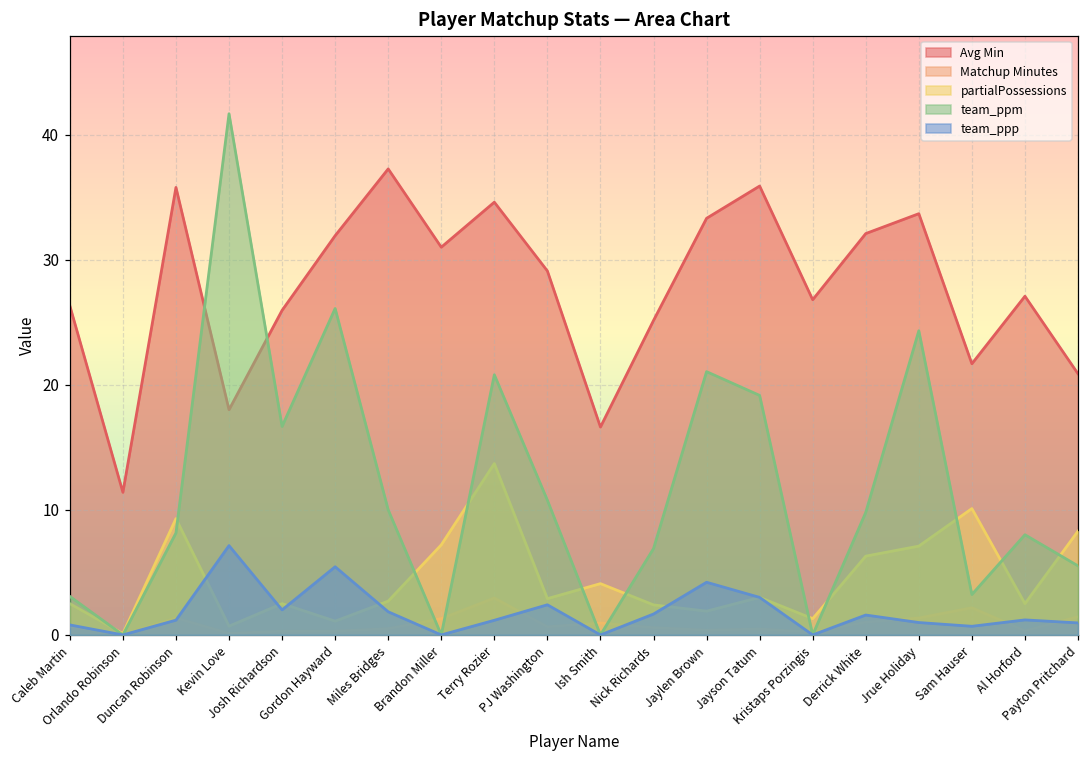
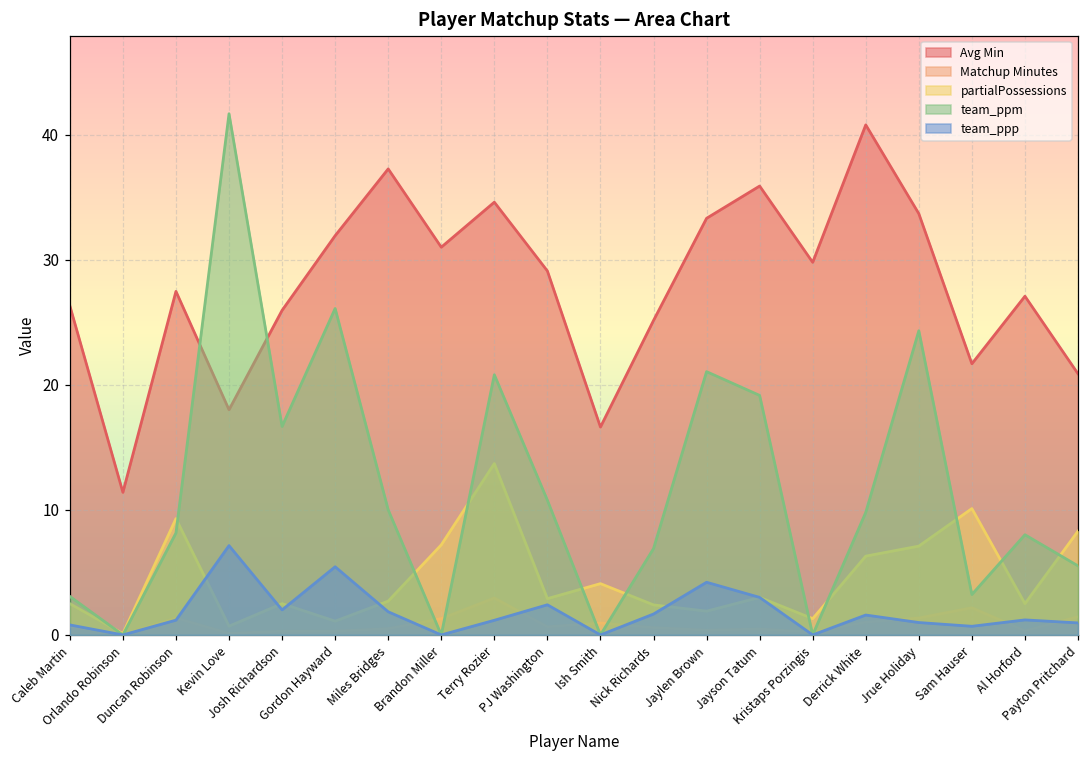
  {
    "Avg Min": {
      "Caleb Martin": 26.3,
      "Orlando Robinson": 11.4,
-     "Duncan Robinson": 35.8,
+     "Duncan Robinson": 27.5,
      "Kevin Love": 18.0,
      "Josh Richardson": 26.0,
      "Gordon Hayward": 31.9,
      "Miles Bridges": 37.3,
      "Brandon Miller": 31.0,
      "Terry Rozier": 34.6,
      "PJ Washington": 29.1,
      "Ish Smith": 16.6,
      "Nick Richards": 25.1,
      "Jaylen Brown": 33.3,
      "Jayson Tatum": 35.9,
-     "Kristaps Porzingis": 26.8,
-     "Derrick White": 32.1,
+     "Kristaps Porzingis": 29.8,
+     "Derrick White": 40.8,
      "Jrue Holiday": 33.7,
      "Sam Hauser": 21.7,
      "Al Horford": 27.1,
      "Payton Pritchard": 20.9
    },
    "team_ppm": {
      "Caleb Martin": 3.1,
      "Duncan Robinson": 8.2,
      "Kevin Love": 41.7,
      "Josh Richardson": 16.7,
      "Gordon Hayward": 26.1,
      "Miles Bridges": 10.0,
      "Terry Rozier": 20.8,
      "PJ Washington": 10.8,
      "Nick Richards": 6.9,
      "Jaylen Brown": 21.1,
      "Jayson Tatum": 19.2,
      "Derrick White": 9.8,
      "Jrue Holiday": 24.3,
      "Sam Hauser": 3.2,
      "Al Horford": 8.0,
      "Payton Pritchard": 5.5
    },
    "team_ppp": {
      "Kevin Love": 7.1,
      "Josh Richardson": 2.0,
      "Gordon Hayward": 5.5,
      "Miles Bridges": 1.9,
      "Terry Rozier": 1.2,
      "PJ Washington": 2.4,
      "Nick Richards": 1.7,
      "Jaylen Brown": 4.2,
      "Derrick White": 1.6,
      "Jrue Holiday": 1.0,
      "Sam Hauser": 0.7,
      "Al Horford": 1.2,
      "Payton Pritchard": 1.0
    }
  }
